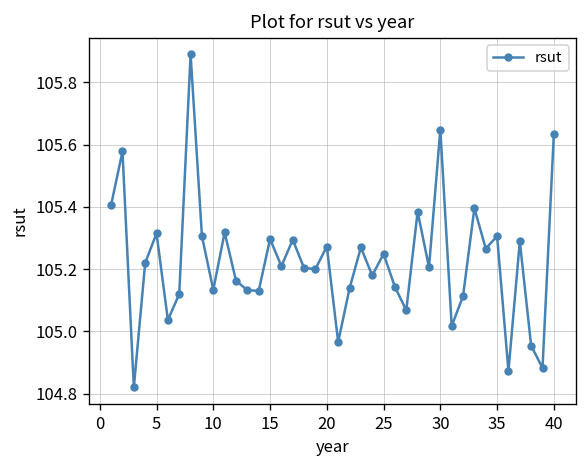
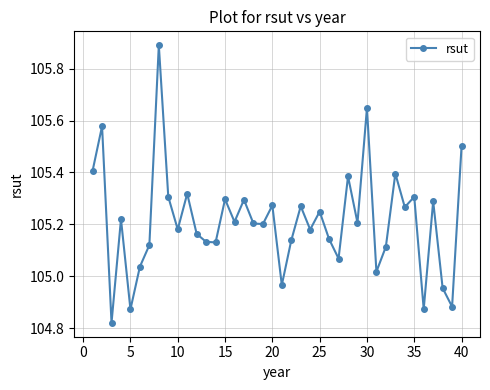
  {
-   "5": 105.31,
-   "10": 105.13,
+   "5": 104.87,
+   "10": 105.18,
    "15": 105.30,
    "20": 105.27,
    "25": 105.25,
    "30": 105.65,
    "35": 105.31,
-   "40": 105.63
+   "40": 105.50
  }
